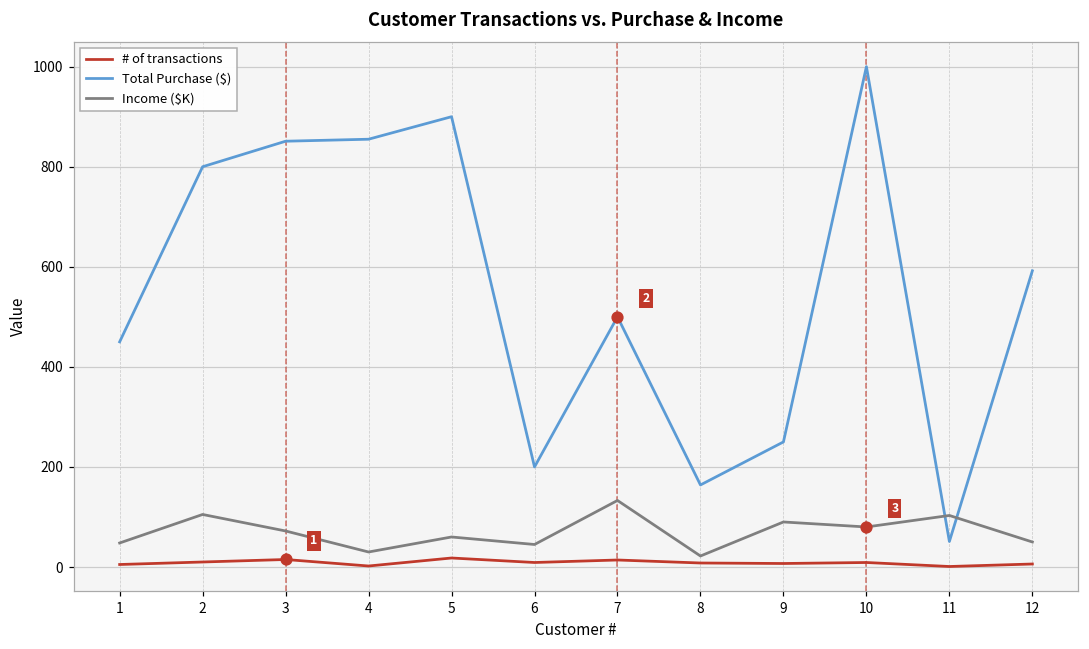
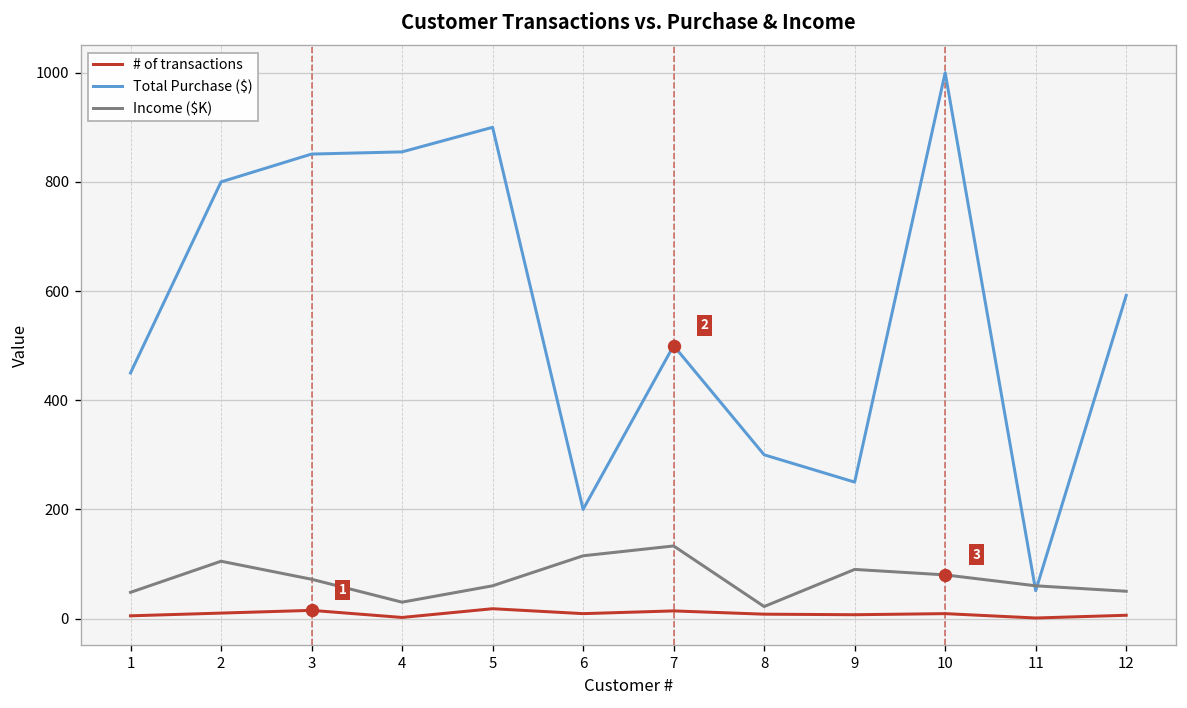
  {
    "Total Purchase ($)": {
      "1": 450,
      "2": 800,
      "3": 850,
      "4": 860,
      "5": 900,
      "6": 200,
-     "8": 160,
+     "8": 300,
      "9": 250,
      "10": 1000,
      "11": 50,
      "12": 590
    },
    "Income ($K)": {
      "1": 50,
      "2": 110,
      "4": 30,
      "5": 60,
-     "6": 50,
+     "6": 120,
      "7": 130,
      "8": 20,
      "9": 90,
-     "11": 100,
+     "11": 60,
      "12": 50
    }
  }
